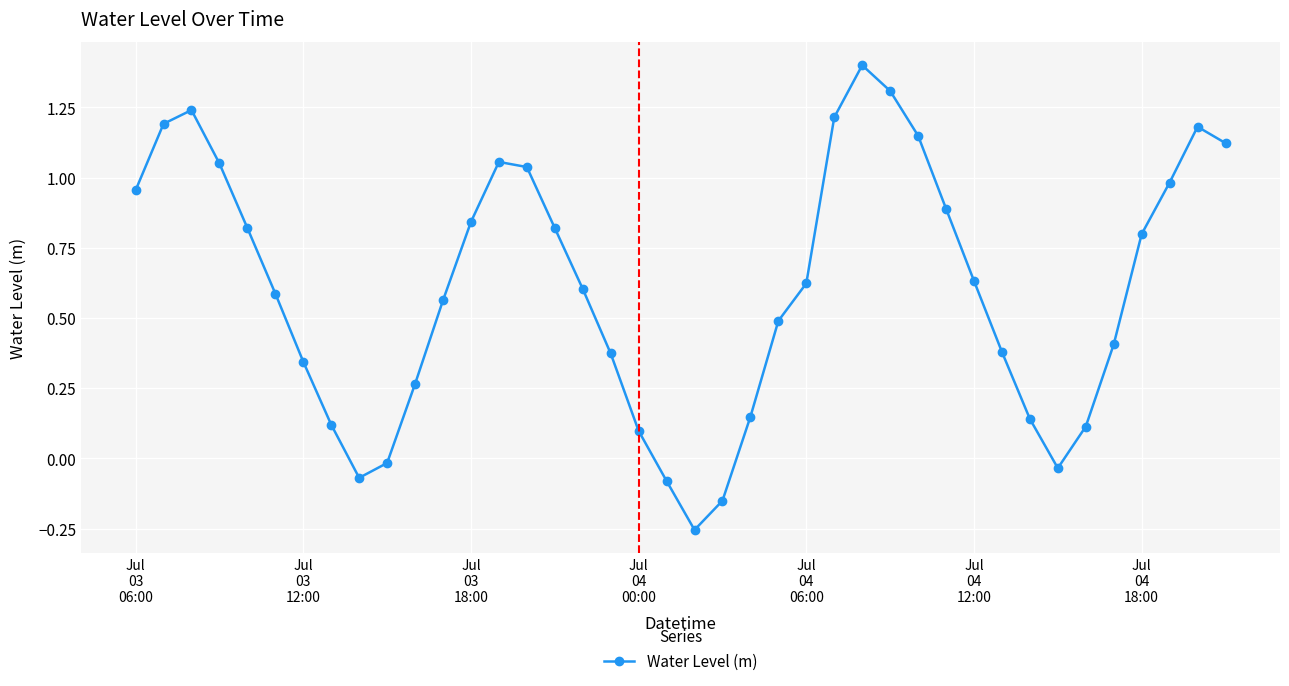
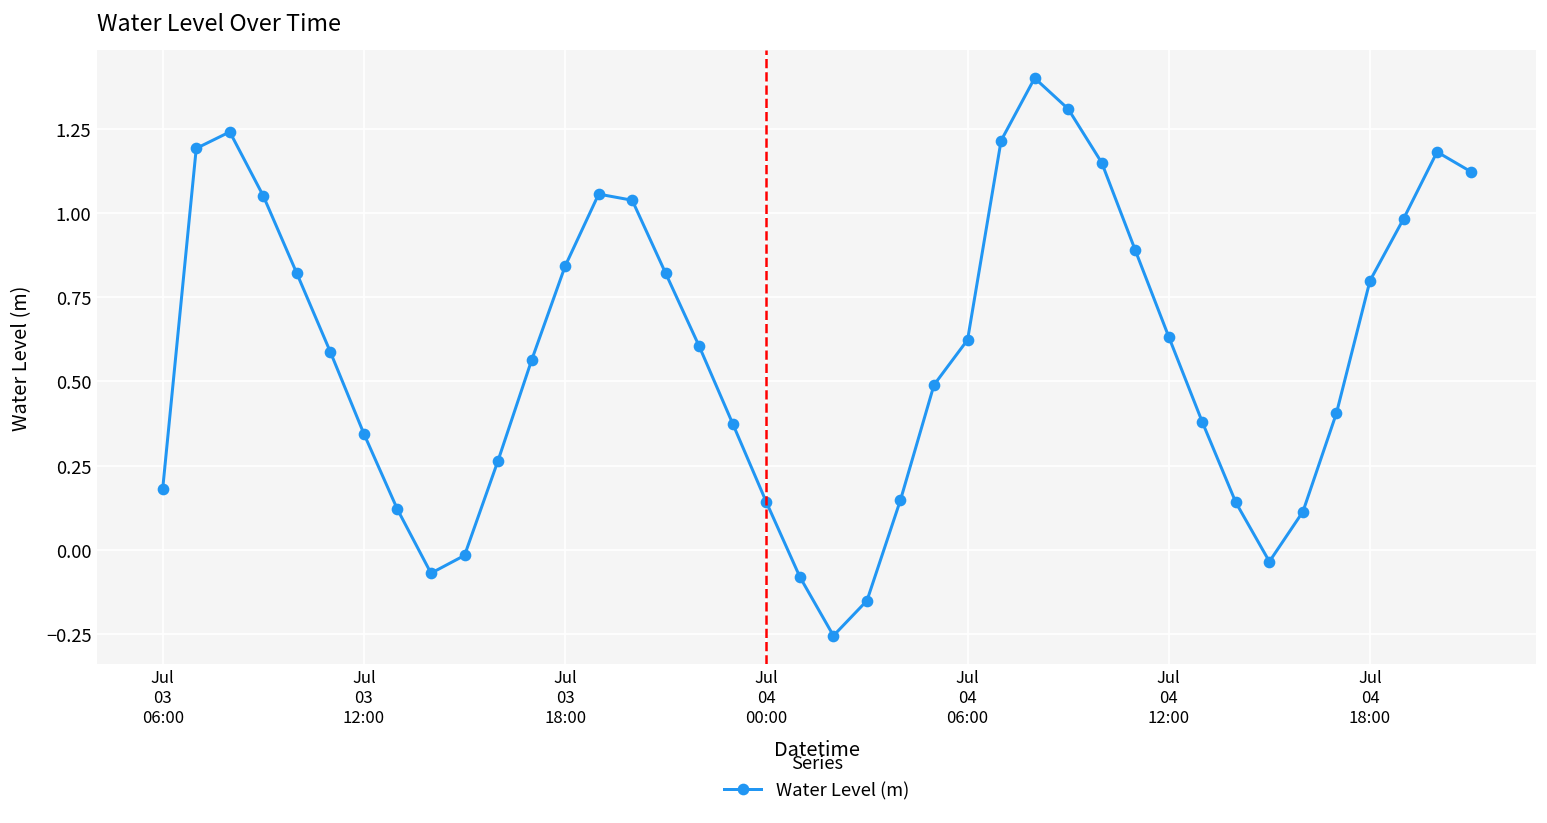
  {
-   "Jul 03 06:00": 0.95,
+   "Jul 03 06:00": 0.18,
    "Jul 03 12:00": 0.34,
    "Jul 03 18:00": 0.84,
-   "Jul 04 00:00": 0.10,
+   "Jul 04 00:00": 0.14,
    "Jul 04 06:00": 0.62,
    "Jul 04 12:00": 0.63,
    "Jul 04 18:00": 0.80
  }
